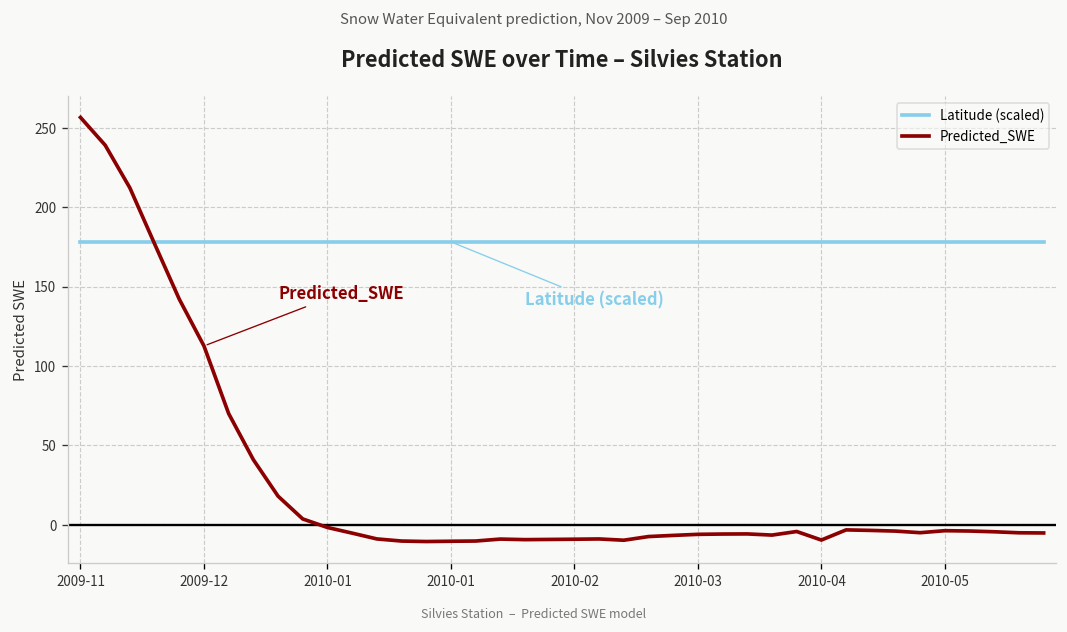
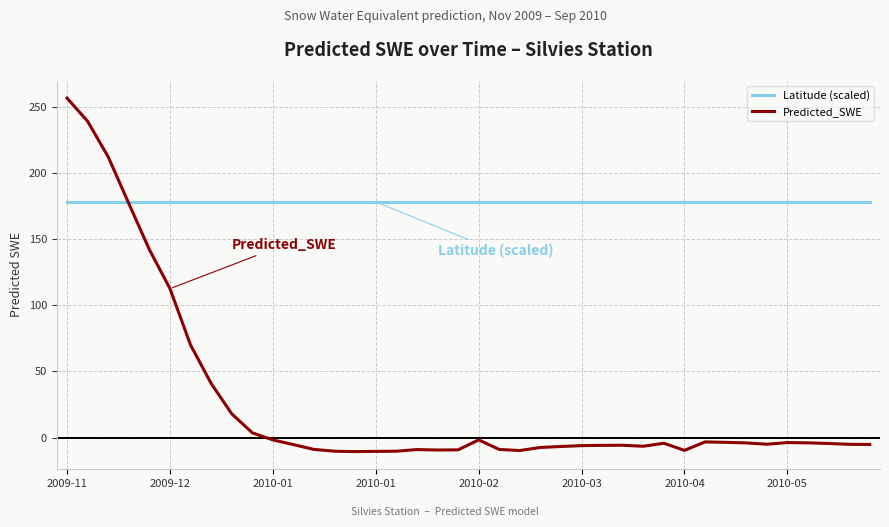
  {
    "Latitude (scaled)": {
      "2009-11": 178,
      "2009-12": 178,
      "2010-02": 178,
      "2010-03": 178,
      "2010-04": 178,
      "2010-05": 178
    },
    "Predicted_SWE": {
      "2009-11": 257,
      "2009-12": 113,
-     "2010-02": -9,
+     "2010-02": -2,
      "2010-03": -6,
      "2010-04": -10,
      "2010-05": -4
    }
  }
